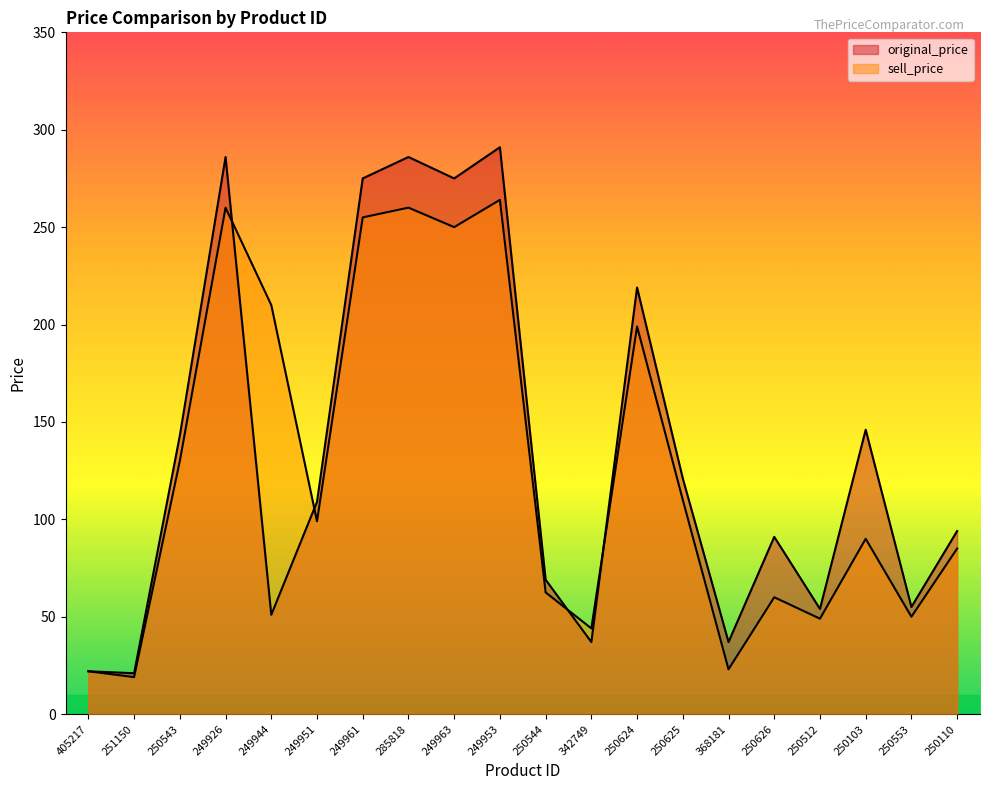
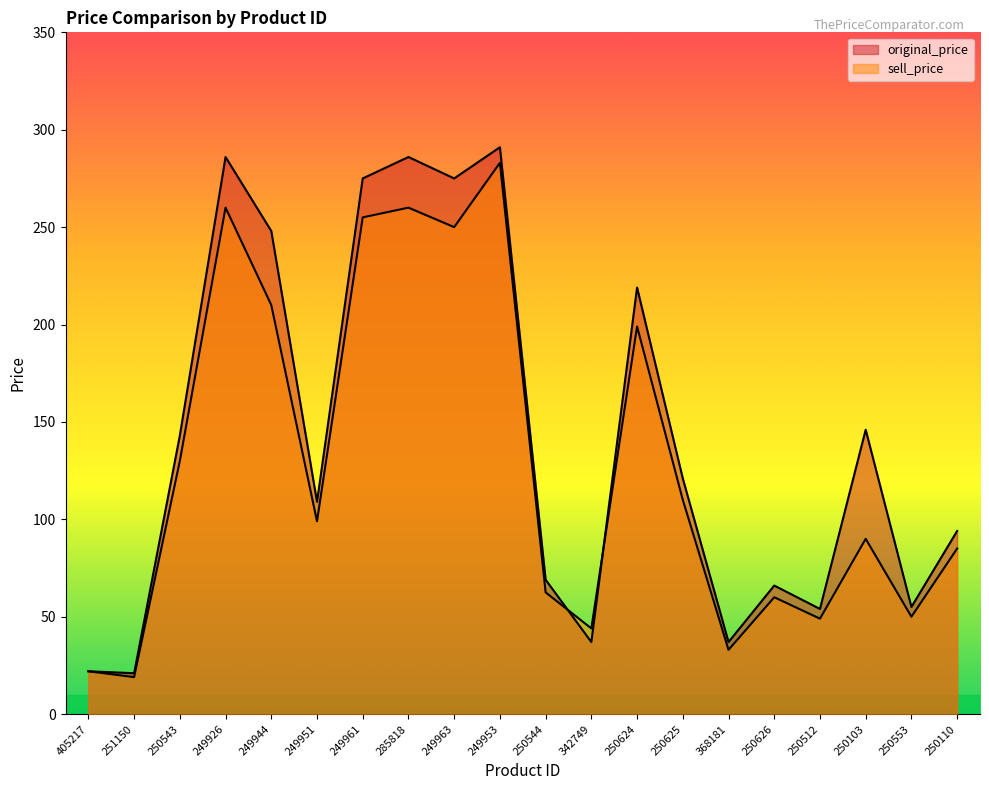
  {
    "original_price": {
      "251150": 21,
      "250543": 143,
      "249926": 286,
-     "249944": 51,
+     "249944": 248,
      "249951": 109,
      "249961": 275,
      "285818": 286,
      "249963": 275,
      "249953": 291,
      "250544": 69,
      "342749": 37,
      "250624": 219,
      "250625": 121,
      "368181": 37,
-     "250626": 91,
+     "250626": 66,
      "250512": 54,
      "250103": 146,
      "250553": 55,
      "250110": 94
    },
    "sell_price": {
      "251150": 19,
      "250543": 130,
      "249926": 260,
      "249944": 210,
      "249951": 99,
      "249961": 255,
      "285818": 260,
      "249963": 250,
-     "249953": 264,
+     "249953": 283,
      "250544": 63,
      "342749": 44,
      "250624": 199,
      "250625": 110,
-     "368181": 23,
+     "368181": 33,
      "250626": 60,
      "250512": 49,
      "250103": 90,
      "250553": 50,
      "250110": 85
    }
  }
